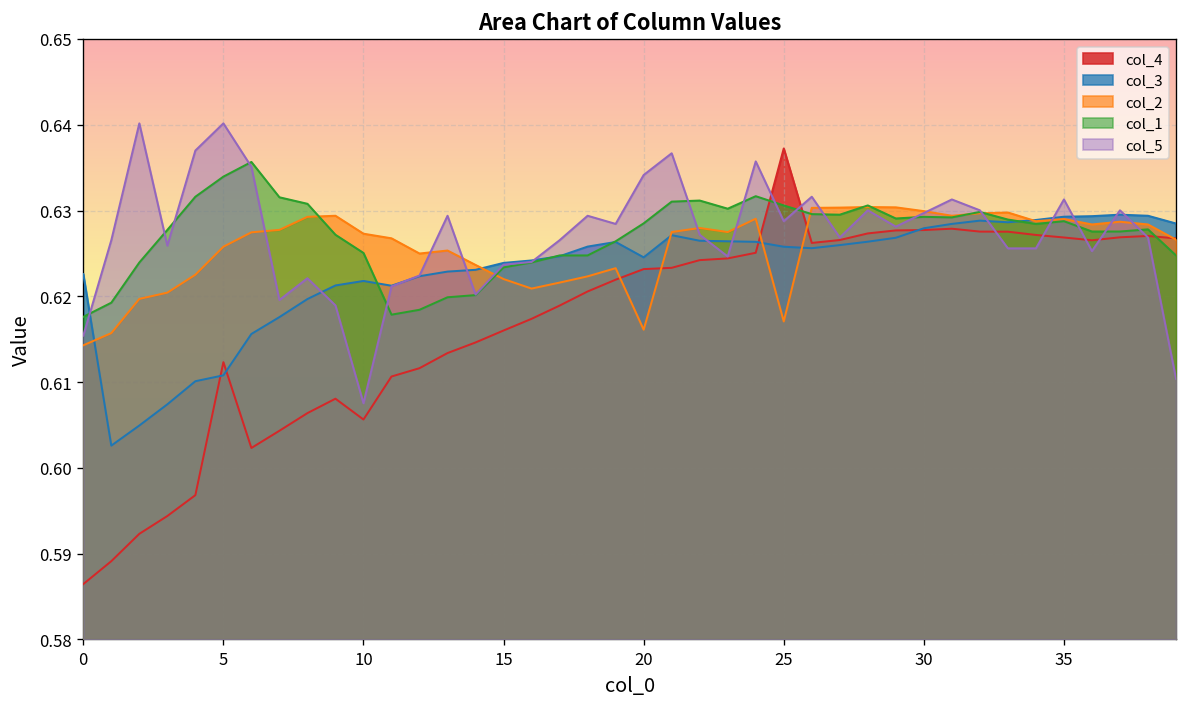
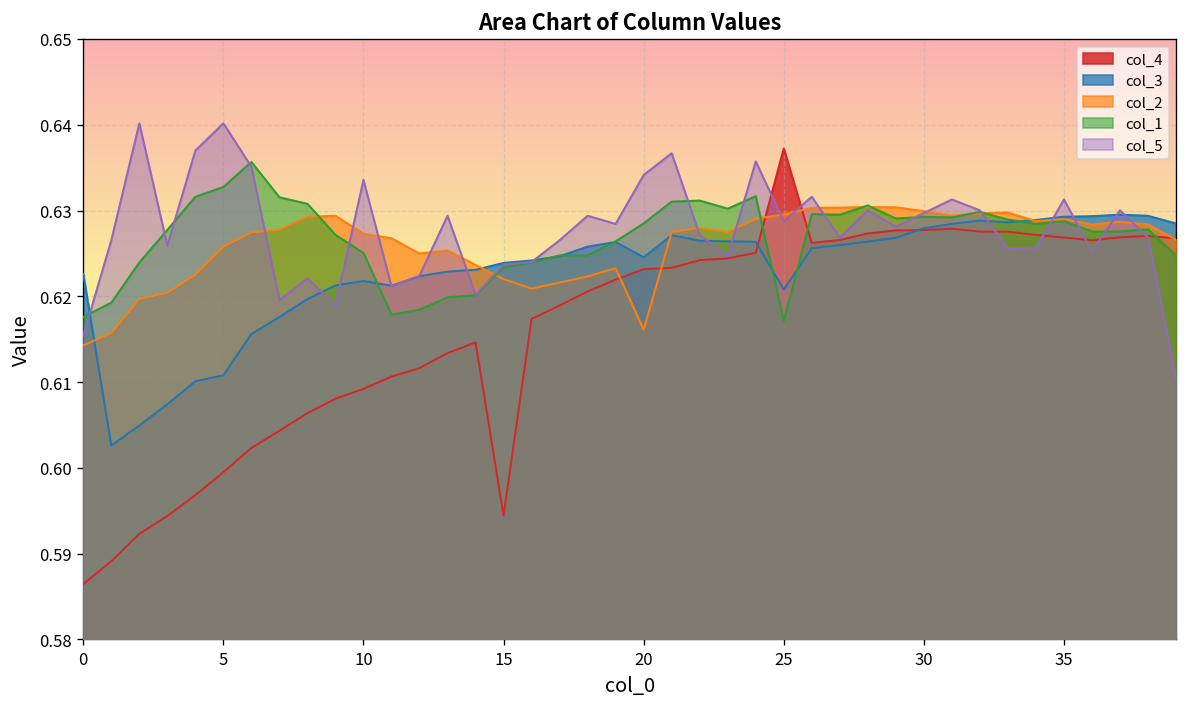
  {
    "col_4": {
      "0": 0.586,
-     "5": 0.612,
-     "10": 0.606,
-     "15": 0.616,
+     "5": 0.600,
+     "10": 0.609,
+     "15": 0.594,
      "20": 0.623,
      "25": 0.637,
      "35": 0.627
    },
    "col_3": {
      "0": 0.623,
      "5": 0.611,
      "10": 0.622,
      "20": 0.625,
-     "25": 0.626
+     "25": 0.621
    },
    "col_2": {
      "0": 0.614,
      "5": 0.626,
      "10": 0.627,
      "15": 0.622,
      "20": 0.616,
-     "25": 0.617
+     "25": 0.630
    },
    "col_1": {
      "0": 0.618,
-     "5": 0.634,
+     "5": 0.633,
      "10": 0.625,
      "20": 0.629,
-     "25": 0.631,
+     "25": 0.617,
      "30": 0.629
    },
    "col_5": {
      "0": 0.615,
      "5": 0.640,
-     "10": 0.608,
+     "10": 0.634,
      "20": 0.634,
      "25": 0.629,
      "35": 0.631
    }
  }
